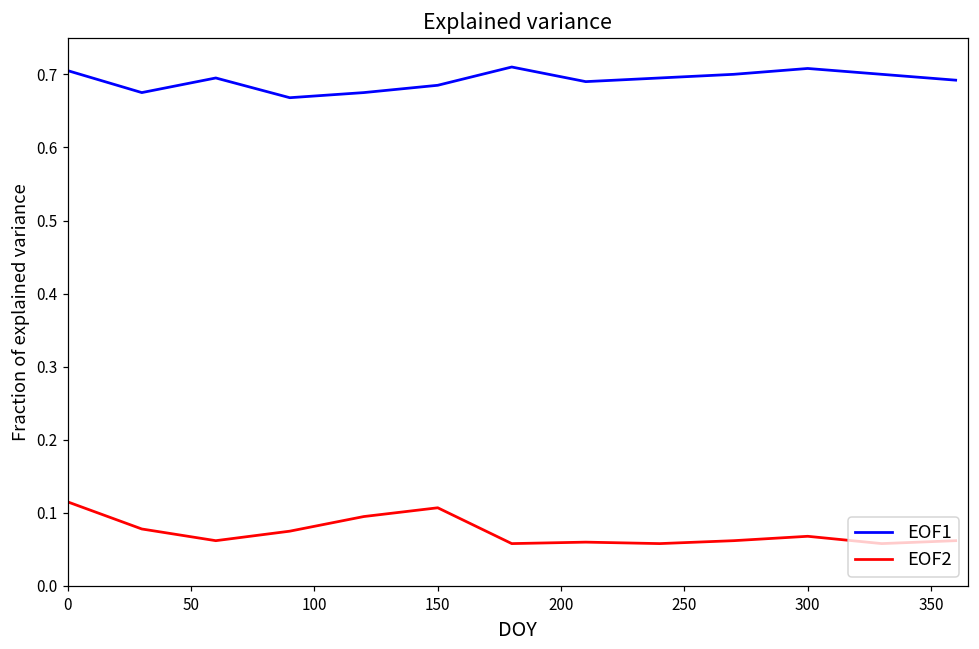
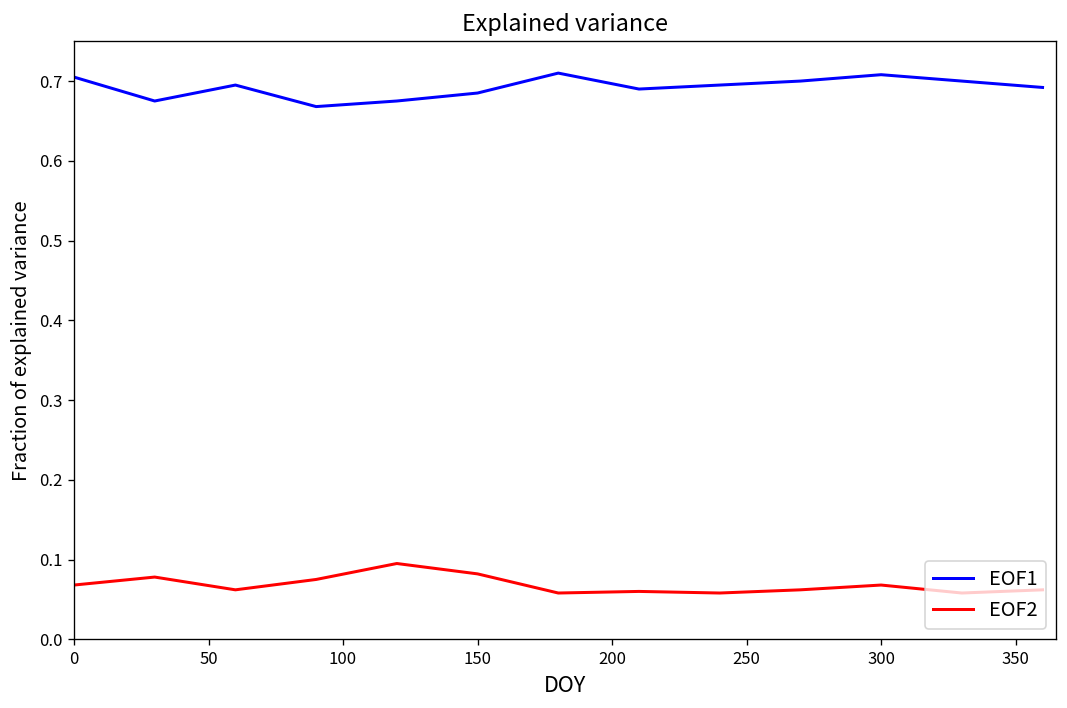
  {
    "EOF1": {
      "0": 0.71,
      "150": 0.69,
      "300": 0.71
    },
    "EOF2": {
-     "0": 0.12,
-     "150": 0.11,
+     "0": 0.07,
+     "150": 0.08,
      "300": 0.07
    }
  }
